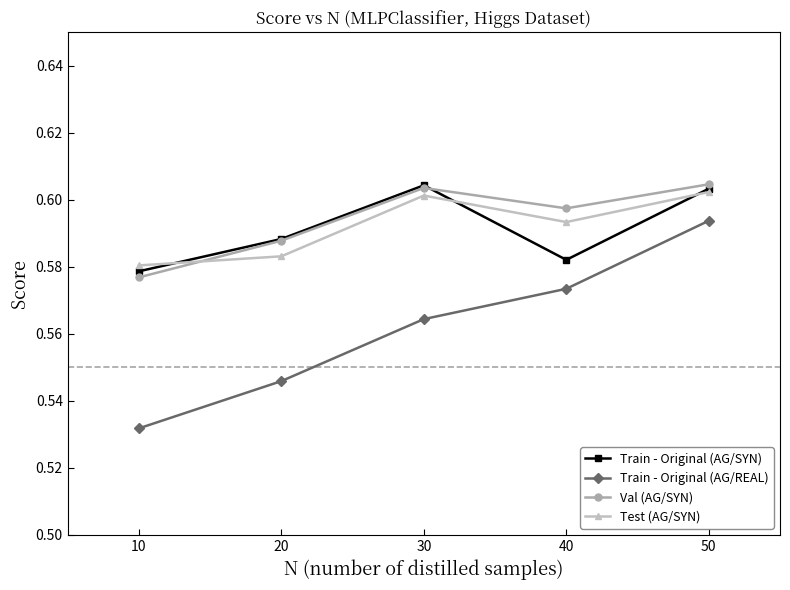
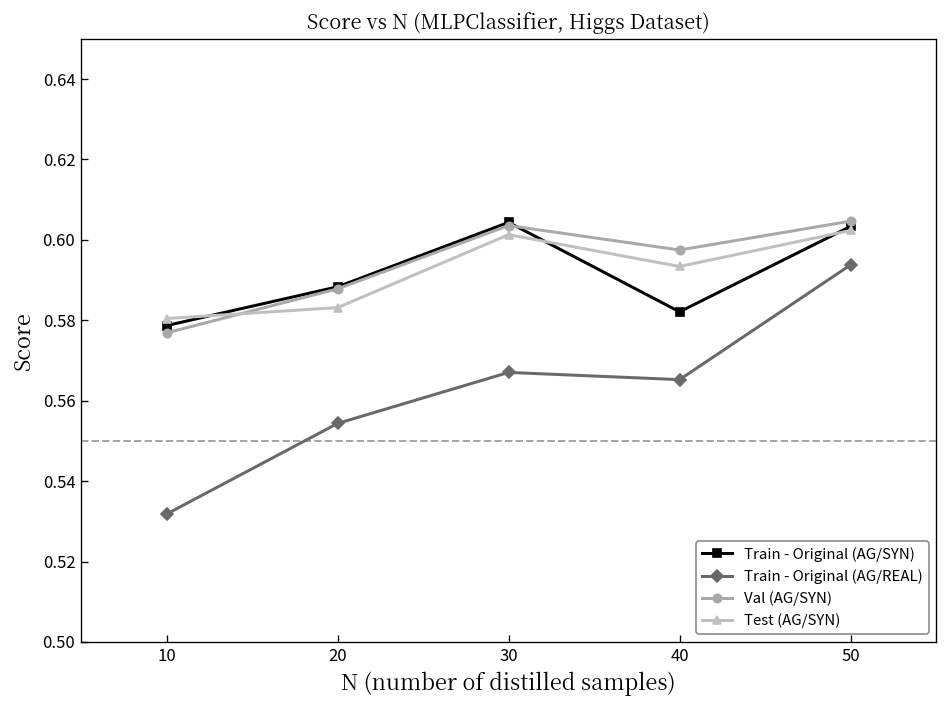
  {
    "Train - Original (AG/SYN)": {
      "10": 0.579,
      "30": 0.604,
      "40": 0.582,
      "50": 0.603
    },
    "Train - Original (AG/REAL)": {
      "10": 0.532,
-     "20": 0.546,
-     "30": 0.564,
-     "40": 0.573,
+     "20": 0.554,
+     "30": 0.567,
+     "40": 0.565,
      "50": 0.594
    }
  }
